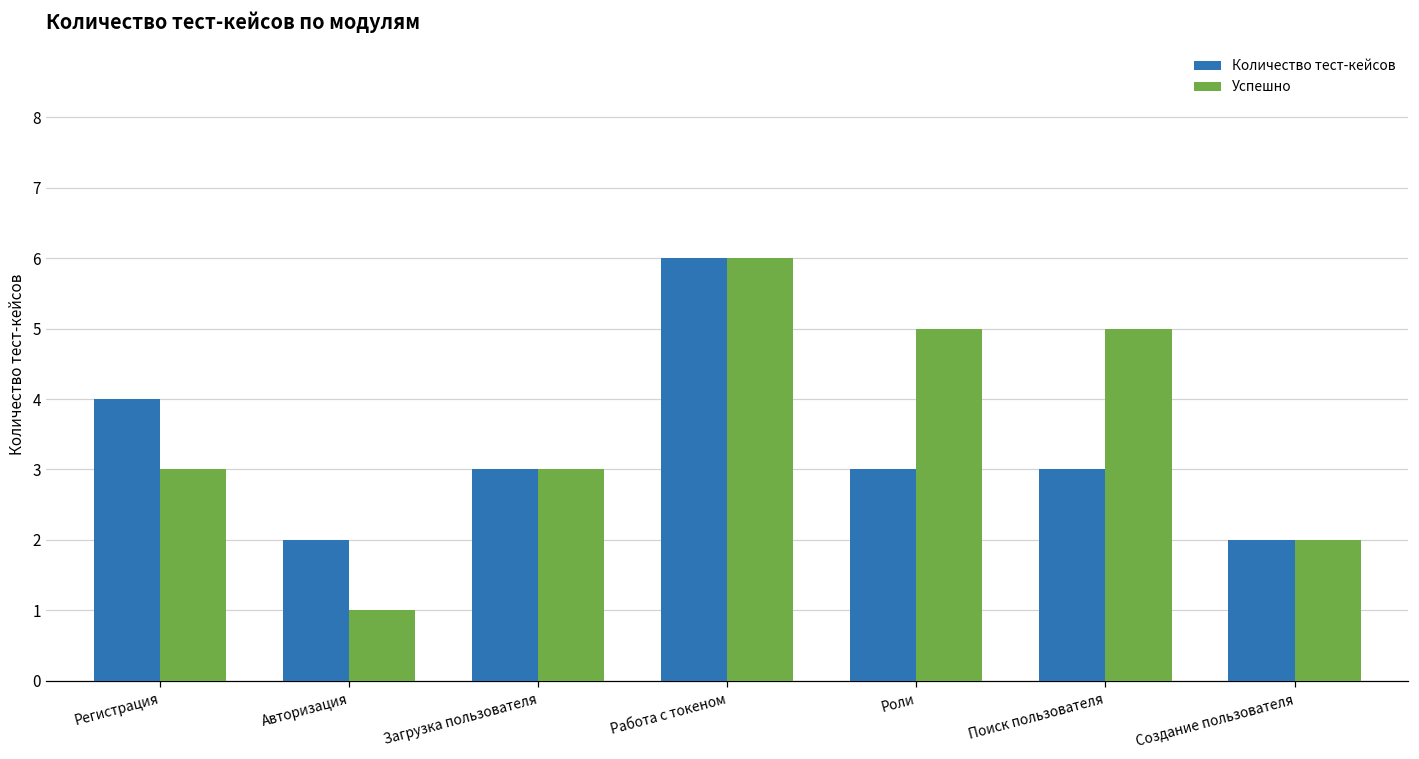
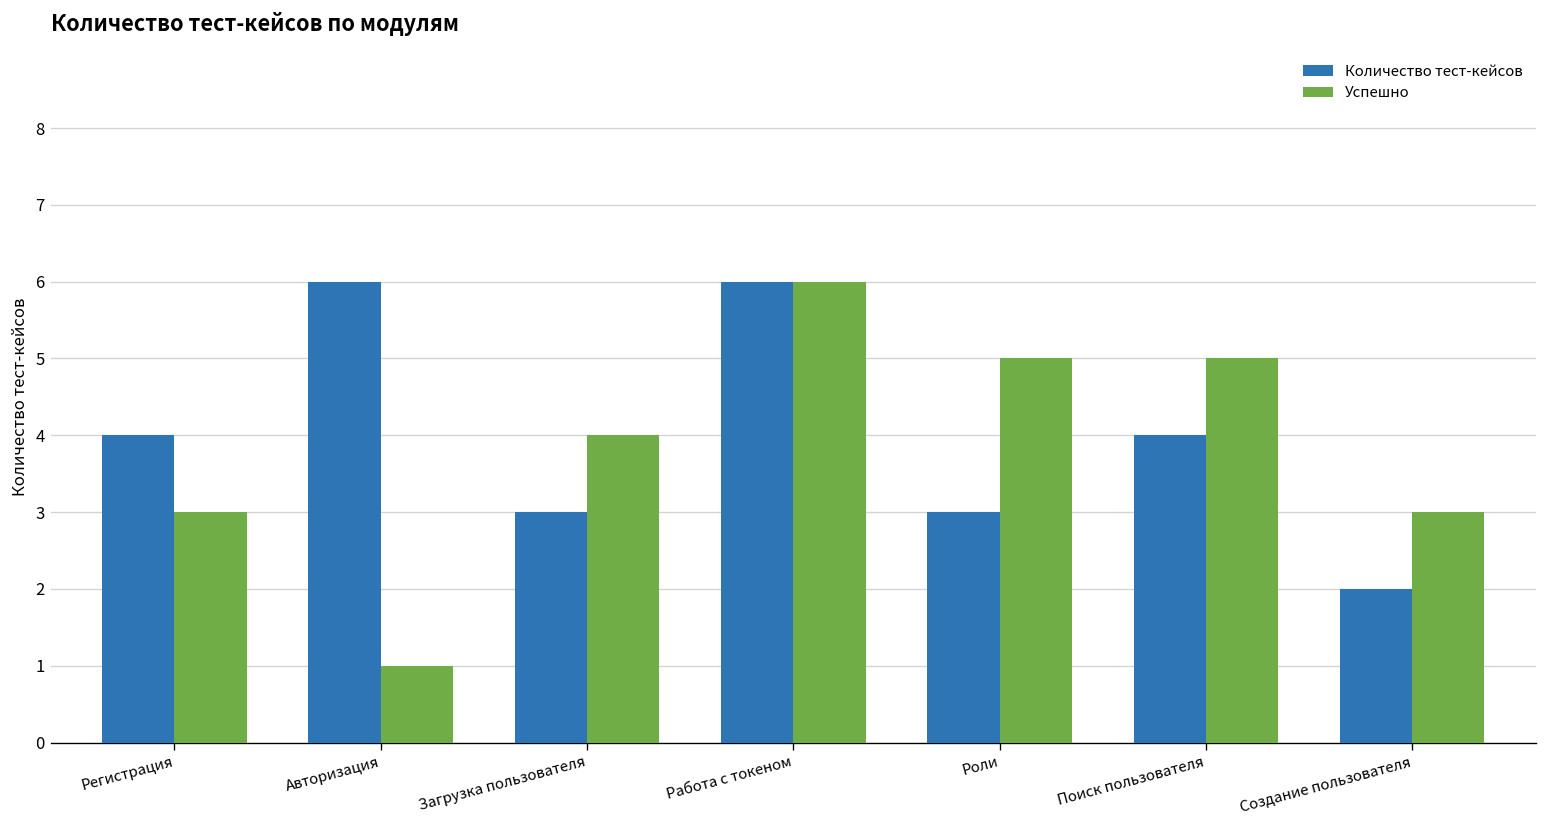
  {
    "Количество тест-кейсов": {
      "Регистрация": 4,
-     "Авторизация": 2,
+     "Авторизация": 6,
      "Загрузка пользователя": 3,
      "Работа с токеном": 6,
      "Роли": 3,
-     "Поиск пользователя": 3,
+     "Поиск пользователя": 4,
      "Создание пользователя": 2
    },
    "Успешно": {
      "Регистрация": 3,
      "Авторизация": 1,
-     "Загрузка пользователя": 3,
+     "Загрузка пользователя": 4,
      "Работа с токеном": 6,
      "Роли": 5,
      "Поиск пользователя": 5,
-     "Создание пользователя": 2
+     "Создание пользователя": 3
    }
  }
